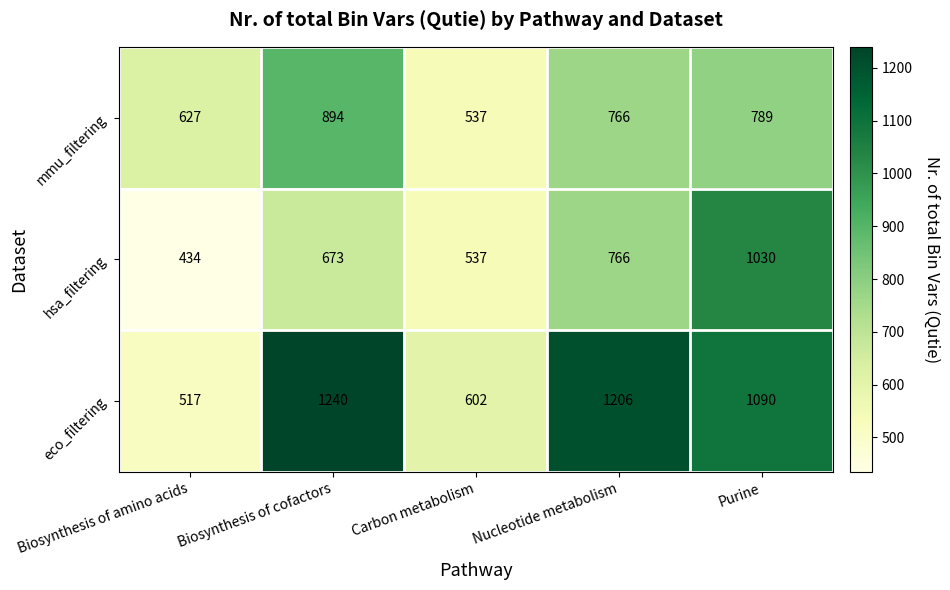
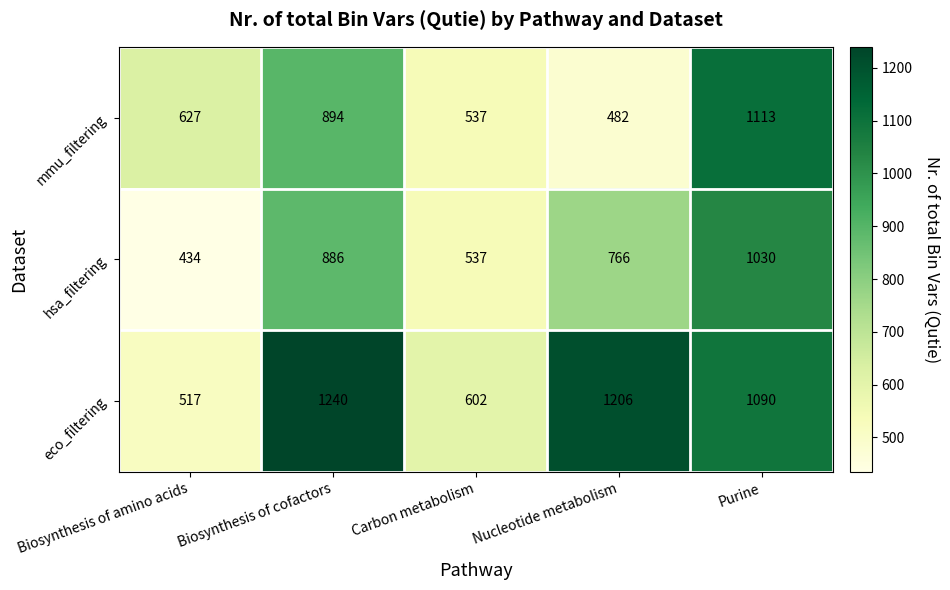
  {
    "mmu_filtering": {
      "Biosynthesis of amino acids": 627,
      "Biosynthesis of cofactors": 894,
      "Carbon metabolism": 537,
-     "Nucleotide metabolism": 766,
-     "Purine": 789
+     "Nucleotide metabolism": 482,
+     "Purine": 1113
    },
    "hsa_filtering": {
      "Biosynthesis of amino acids": 434,
-     "Biosynthesis of cofactors": 673,
+     "Biosynthesis of cofactors": 886,
      "Carbon metabolism": 537,
      "Nucleotide metabolism": 766,
      "Purine": 1030
    },
    "eco_filtering": {
      "Biosynthesis of amino acids": 517,
      "Biosynthesis of cofactors": 1240,
      "Carbon metabolism": 602,
      "Nucleotide metabolism": 1206,
      "Purine": 1090
    }
  }
